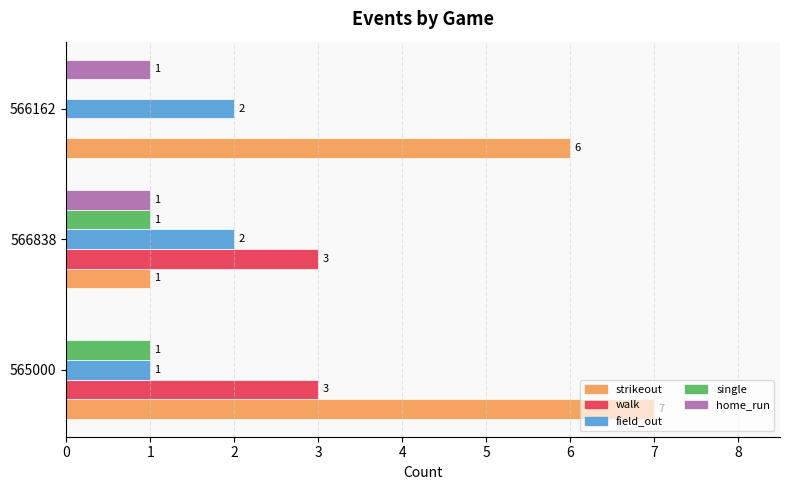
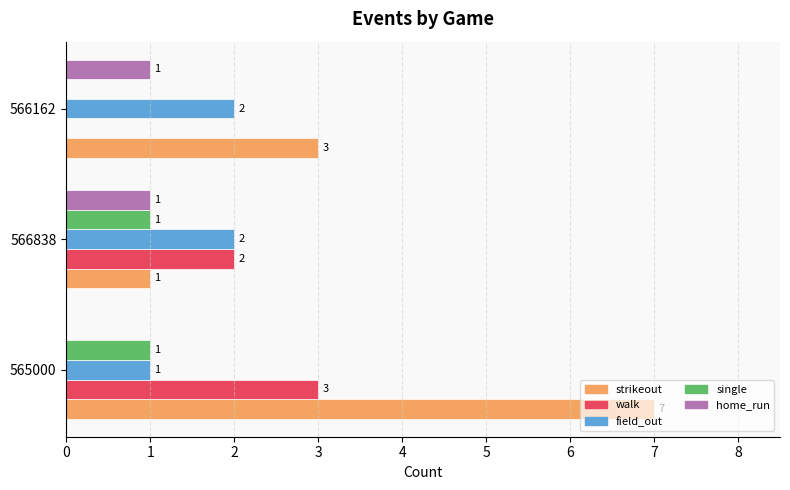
  {
    "strikeout": {
-     "566162": 6,
+     "566162": 3,
      "566838": 1
    },
    "walk": {
-     "566838": 3,
+     "566838": 2,
      "565000": 3
    },
    "field_out": {
      "566162": 2,
      "566838": 2,
      "565000": 1
    },
    "single": {
      "566838": 1,
      "565000": 1
    },
    "home_run": {
      "566162": 1,
      "566838": 1
    }
  }
